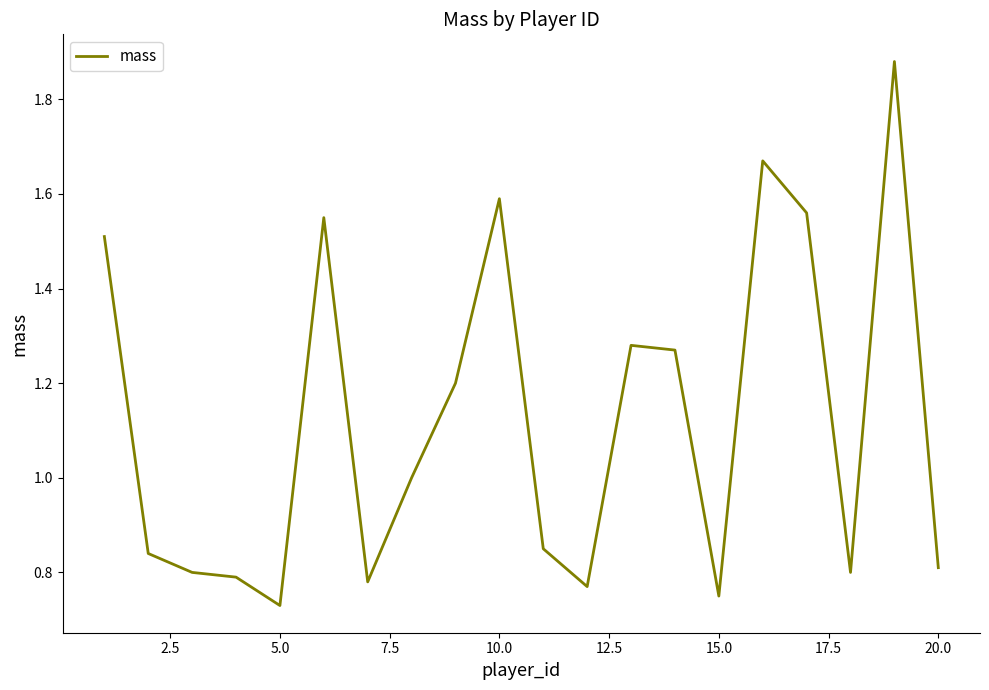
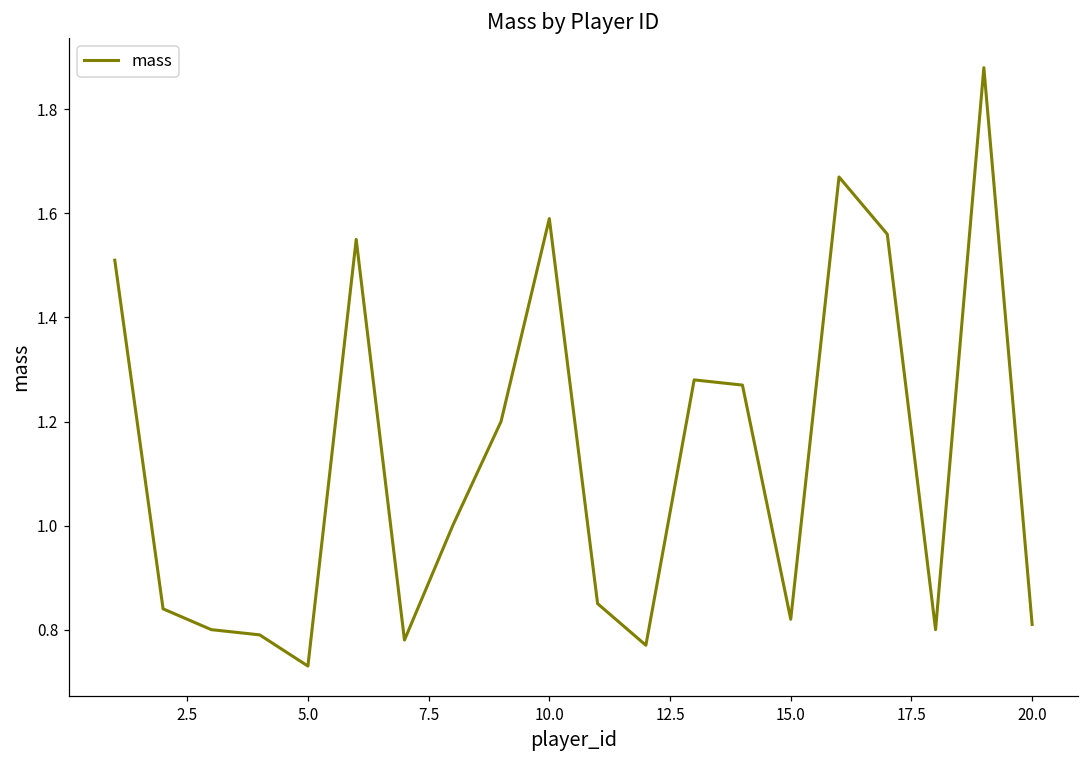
  {
    "5.0": 0.73,
    "10.0": 1.59,
-   "15.0": 0.75,
+   "15.0": 0.82,
    "20.0": 0.81
  }
